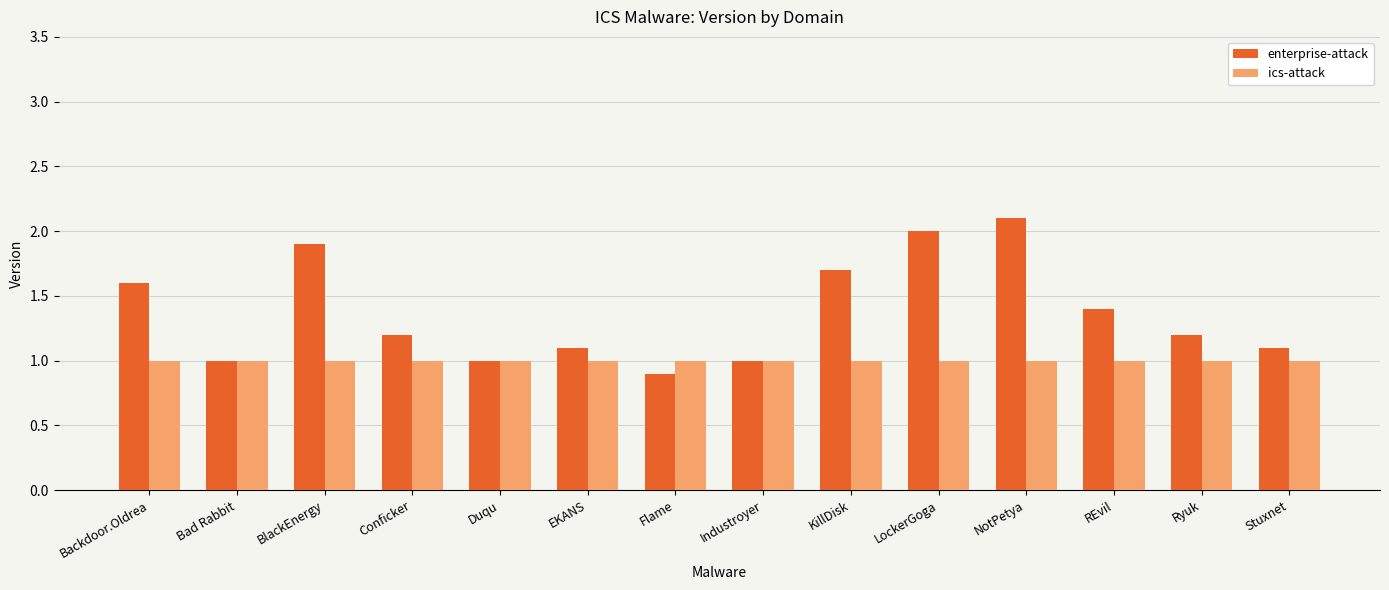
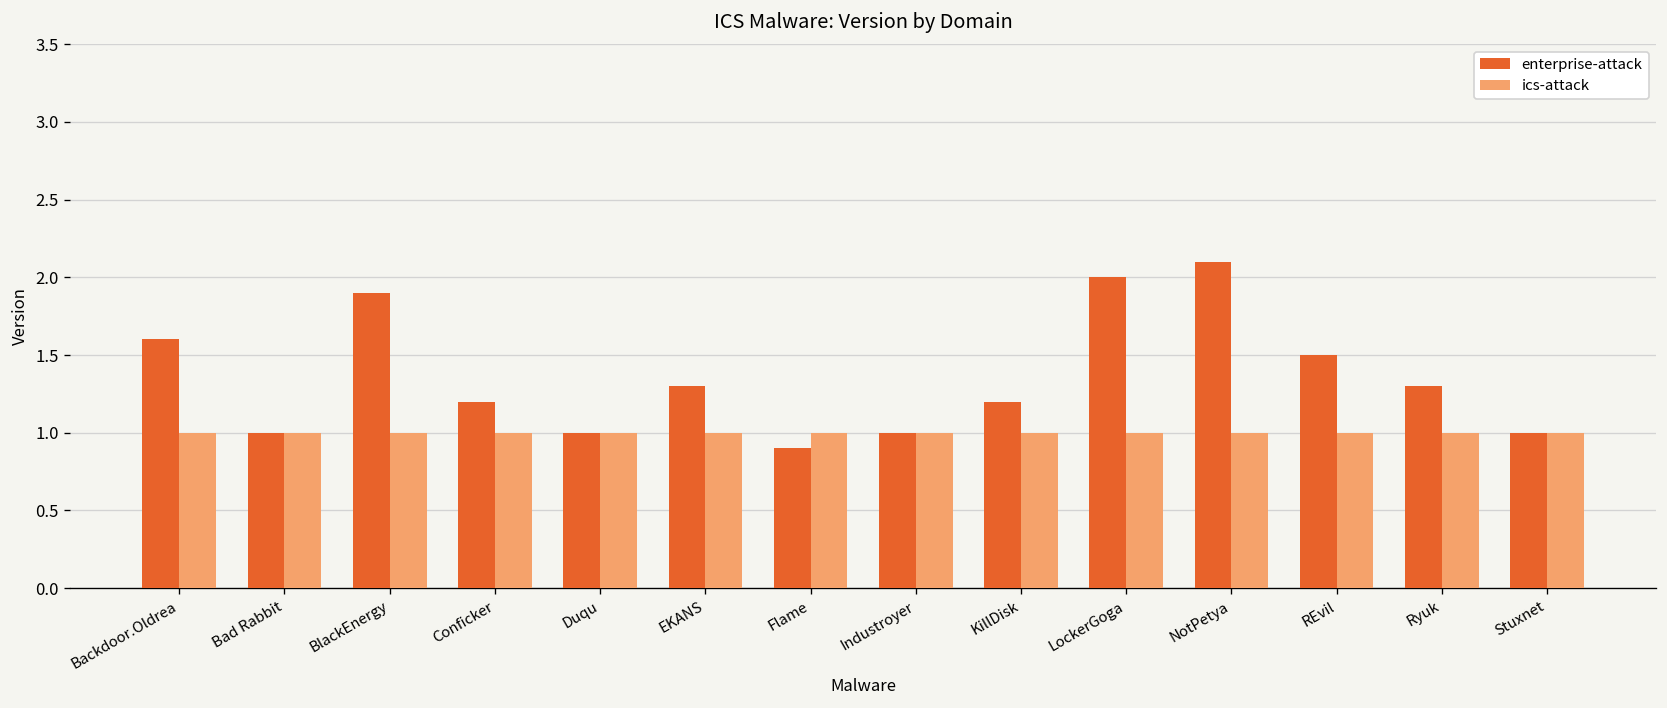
  {
    "enterprise-attack": {
      "Backdoor.Oldrea": 1.6,
      "Bad Rabbit": 1.0,
      "BlackEnergy": 1.9,
      "Conficker": 1.2,
      "Duqu": 1.0,
-     "EKANS": 1.1,
+     "EKANS": 1.3,
      "Flame": 0.9,
      "Industroyer": 1.0,
-     "KillDisk": 1.7,
+     "KillDisk": 1.2,
      "LockerGoga": 2.0,
      "NotPetya": 2.1,
-     "REvil": 1.4,
-     "Ryuk": 1.2,
-     "Stuxnet": 1.1
+     "REvil": 1.5,
+     "Ryuk": 1.3,
+     "Stuxnet": 1.0
    },
    "ics-attack": {
      "Backdoor.Oldrea": 1.0,
      "Bad Rabbit": 1.0,
      "BlackEnergy": 1.0,
      "Conficker": 1.0,
      "Duqu": 1.0,
      "EKANS": 1.0,
      "Flame": 1.0,
      "Industroyer": 1.0,
      "KillDisk": 1.0,
      "LockerGoga": 1.0,
      "NotPetya": 1.0,
      "REvil": 1.0,
      "Ryuk": 1.0,
      "Stuxnet": 1.0
    }
  }
